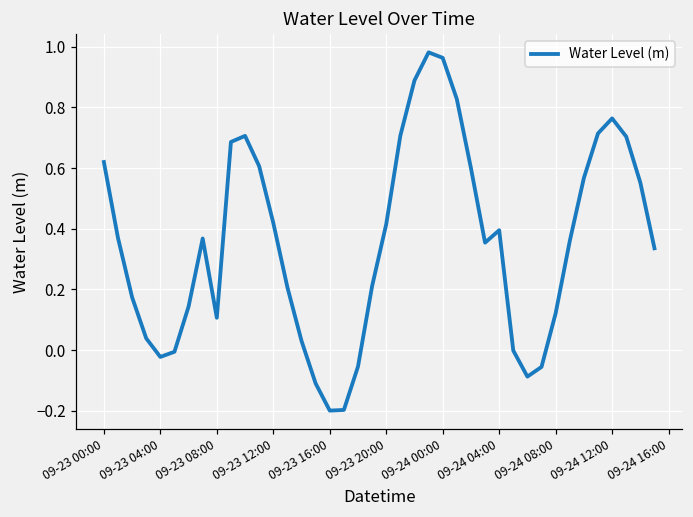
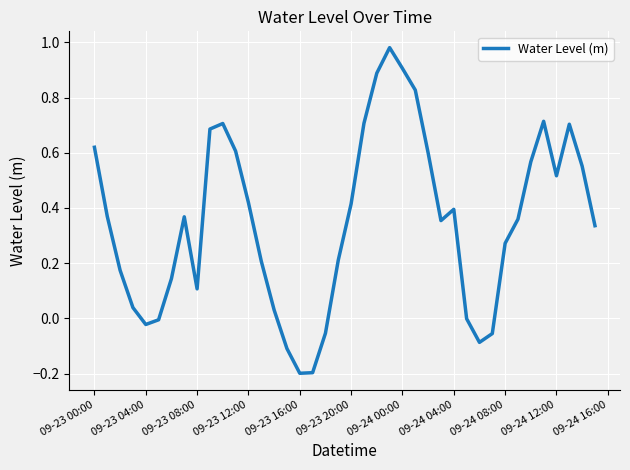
  {
    "09-23 00:00": 0.62,
    "09-23 04:00": -0.02,
    "09-23 08:00": 0.11,
    "09-23 12:00": 0.42,
    "09-23 16:00": -0.20,
    "09-23 20:00": 0.42,
-   "09-24 00:00": 0.96,
+   "09-24 00:00": 0.91,
    "09-24 04:00": 0.40,
-   "09-24 08:00": 0.12,
-   "09-24 12:00": 0.76
+   "09-24 08:00": 0.27,
+   "09-24 12:00": 0.52
  }
